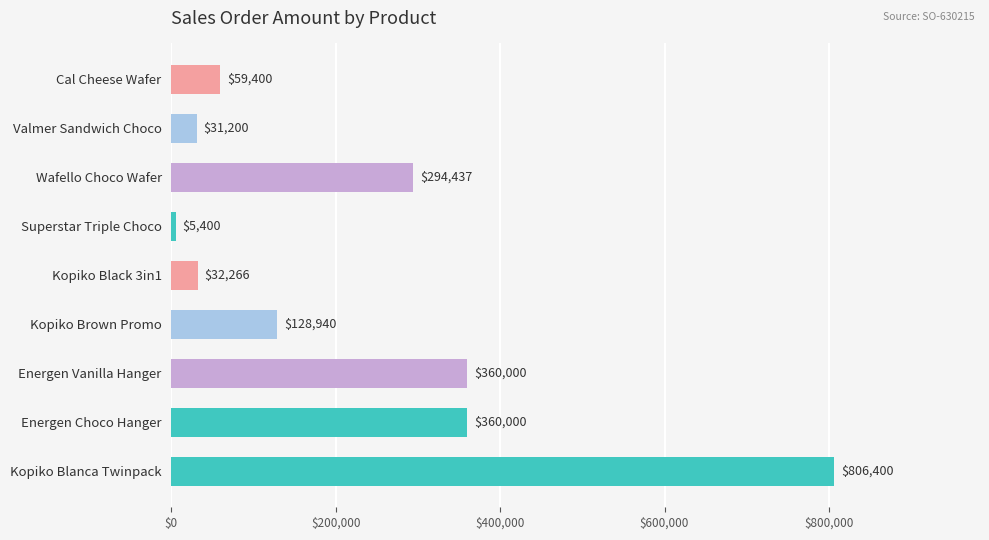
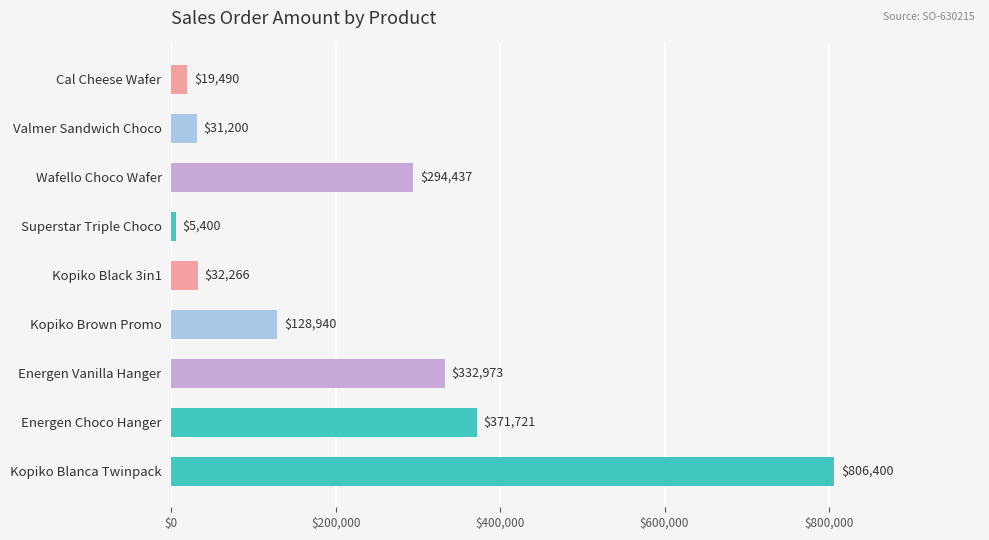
  {
-   "Cal Cheese Wafer": "$59,400",
+   "Cal Cheese Wafer": "$19,490",
    "Valmer Sandwich Choco": "$31,200",
    "Wafello Choco Wafer": "$294,437",
    "Superstar Triple Choco": "$5,400",
    "Kopiko Black 3in1": "$32,266",
    "Kopiko Brown Promo": "$128,940",
-   "Energen Vanilla Hanger": "$360,000",
-   "Energen Choco Hanger": "$360,000",
+   "Energen Vanilla Hanger": "$332,973",
+   "Energen Choco Hanger": "$371,721",
    "Kopiko Blanca Twinpack": "$806,400"
  }
